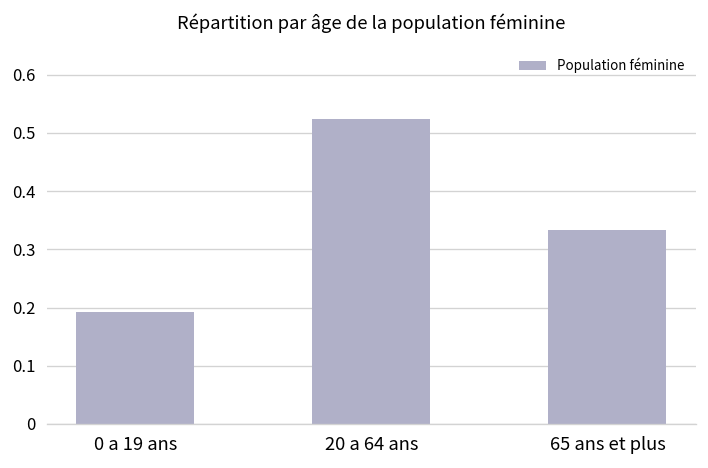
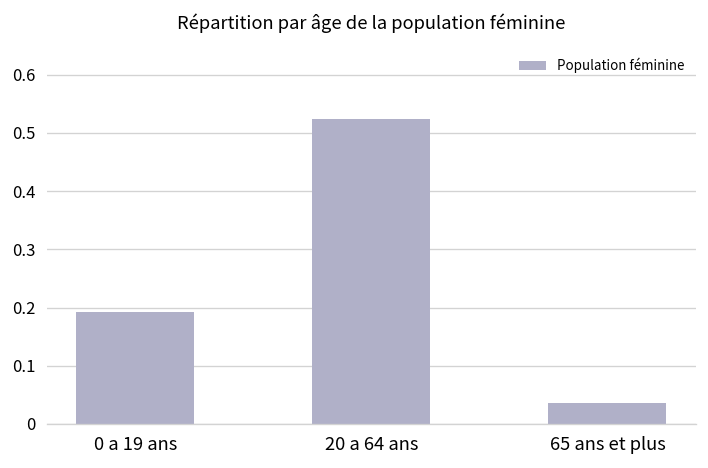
  {
    "0 a 19 ans": 0.19,
    "20 a 64 ans": 0.52,
-   "65 ans et plus": 0.33
+   "65 ans et plus": 0.04
  }
